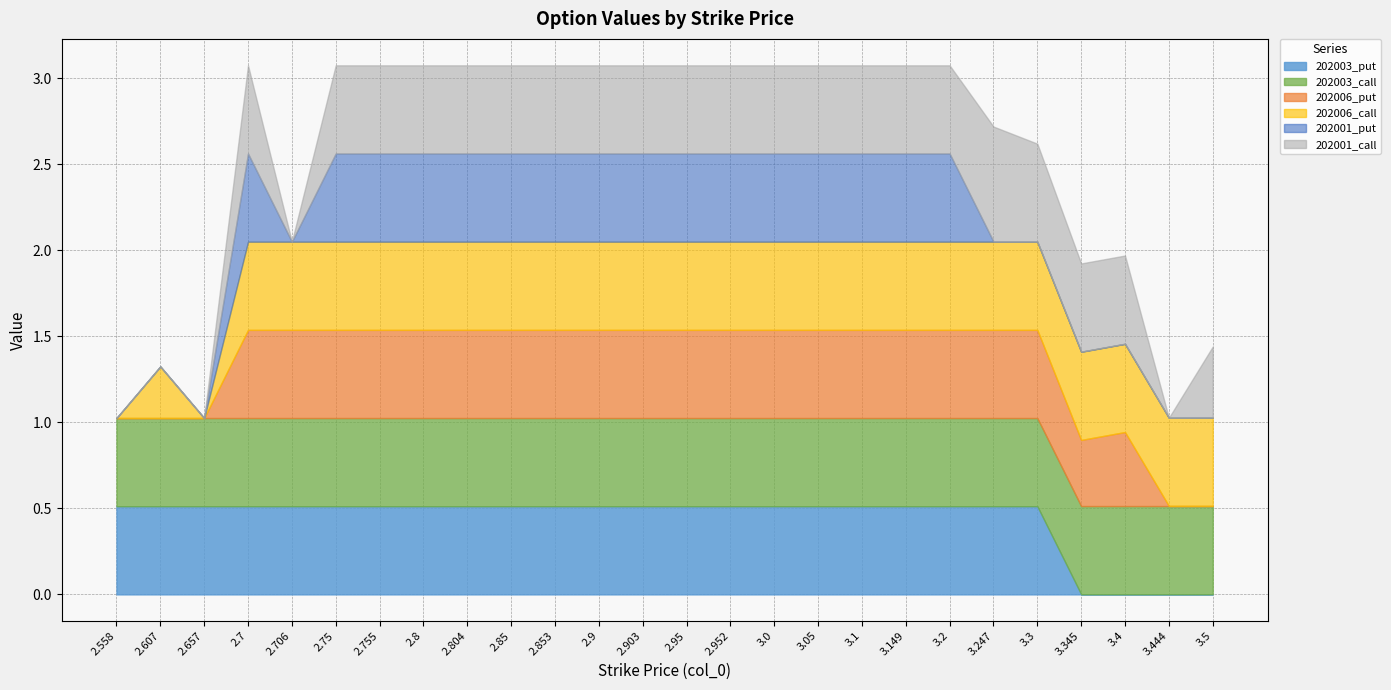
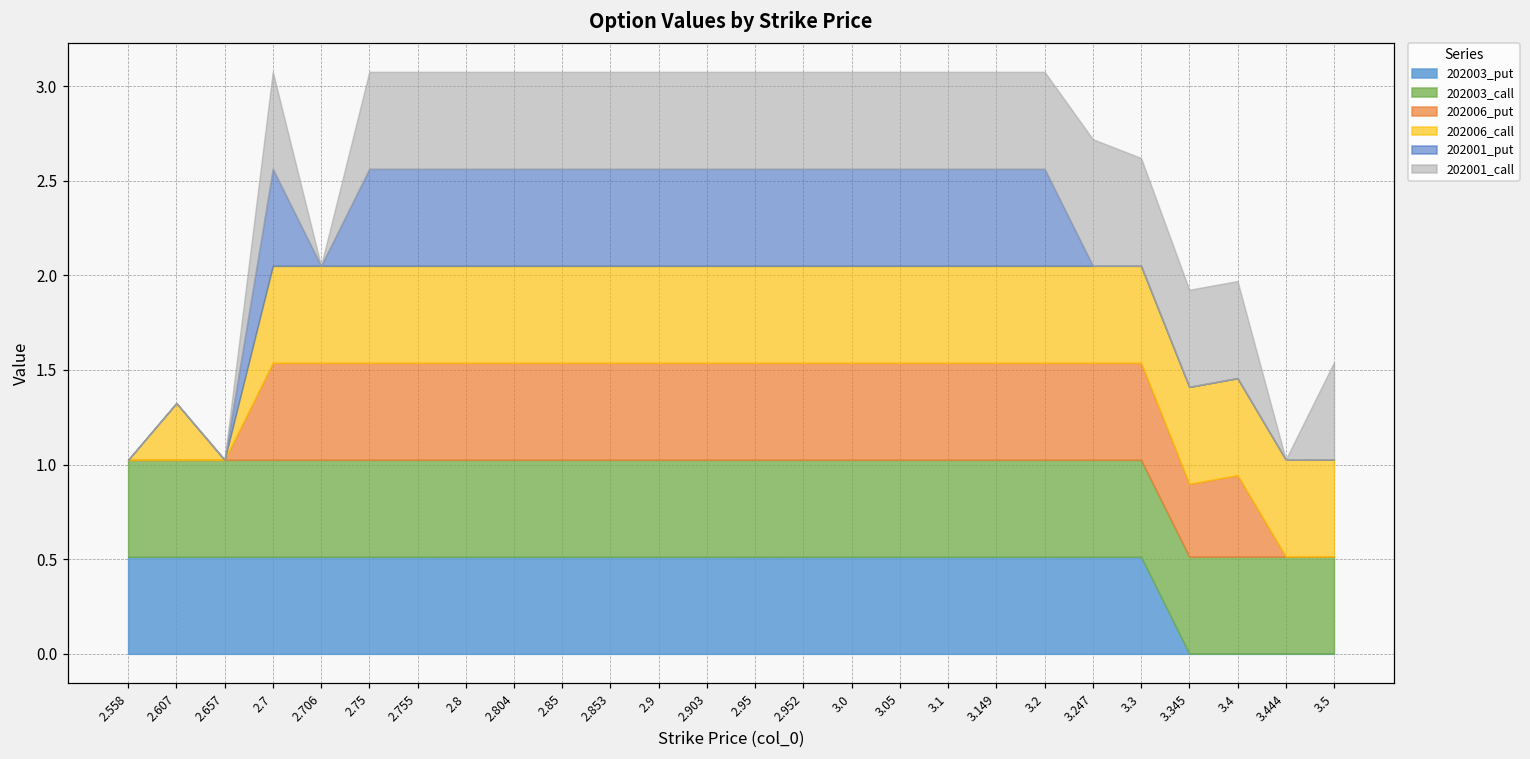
  {
    "202003_call": {
      "2.7": 0.51,
      "2.706": 0.51,
      "2.75": 0.51,
      "2.755": 0.51,
      "2.8": 0.51,
      "2.804": 0.51,
      "2.85": 0.51,
      "2.853": 0.51,
      "2.9": 0.51,
      "2.903": 0.51,
      "2.95": 0.51,
      "2.952": 0.51,
      "3.0": 0.51,
      "3.05": 0.51,
      "3.1": 0.51,
      "3.149": 0.51,
      "3.2": 0.51,
      "3.247": 0.51,
      "3.3": 0.51,
      "3.345": 0.51,
      "3.4": 0.51
    },
    "202006_put": {
      "2.7": 0.51,
      "2.706": 0.51,
      "2.75": 0.51,
      "2.755": 0.51,
      "2.8": 0.51,
      "2.804": 0.51,
      "2.85": 0.51,
      "2.853": 0.51,
      "2.9": 0.51,
      "2.903": 0.51,
      "2.95": 0.51,
      "2.952": 0.51,
      "3.0": 0.51,
      "3.05": 0.51,
      "3.1": 0.51,
      "3.149": 0.51,
      "3.2": 0.51,
      "3.247": 0.51,
      "3.3": 0.51,
      "3.345": 0.38,
      "3.4": 0.43
    },
    "202006_call": {
      "2.7": 0.51,
      "2.75": 0.51,
      "2.755": 0.51,
      "2.8": 0.51,
      "2.804": 0.51,
      "2.85": 0.51,
      "2.853": 0.51,
      "2.9": 0.51,
      "2.903": 0.51,
      "2.95": 0.51,
      "2.952": 0.51,
      "3.0": 0.51,
      "3.05": 0.51,
      "3.1": 0.51,
      "3.149": 0.51,
      "3.2": 0.51
    },
    "202001_call": {
      "2.7": 0.51,
      "2.75": 0.51,
      "2.755": 0.51,
      "2.8": 0.51,
      "2.804": 0.51,
      "2.85": 0.51,
      "2.853": 0.51,
      "2.9": 0.51,
      "2.903": 0.51,
      "2.95": 0.51,
      "2.952": 0.51,
      "3.0": 0.51,
      "3.05": 0.51,
      "3.1": 0.51,
      "3.149": 0.51,
      "3.2": 0.51,
      "3.247": 0.67,
      "3.3": 0.57,
      "3.345": 0.51,
      "3.4": 0.51,
-     "3.5": 0.41
+     "3.5": 0.51
    }
  }
